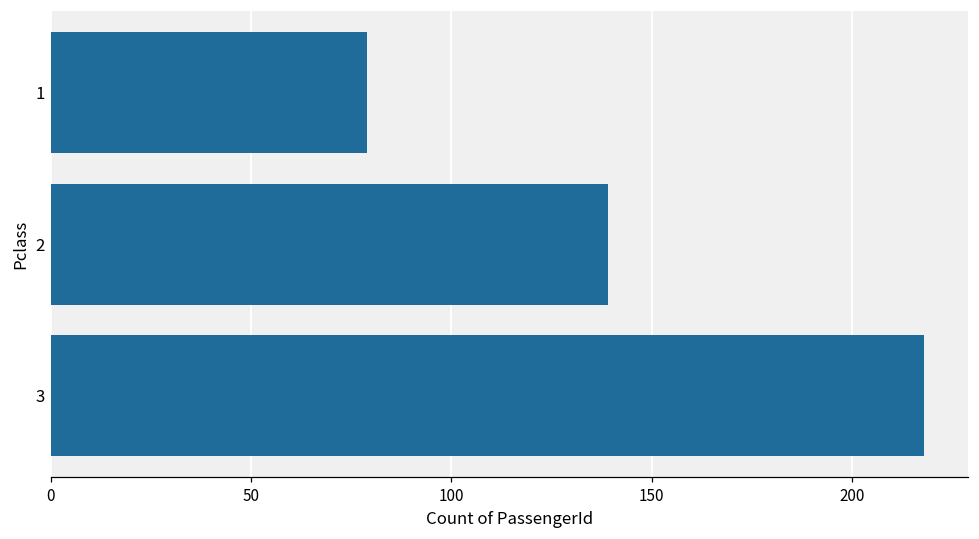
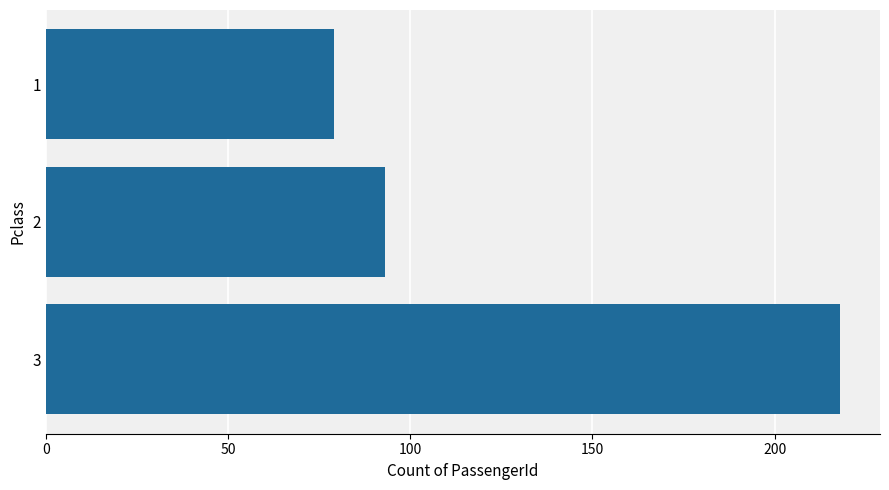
  {
    "1": 79,
-   "2": 139,
+   "2": 93,
    "3": 218
  }
